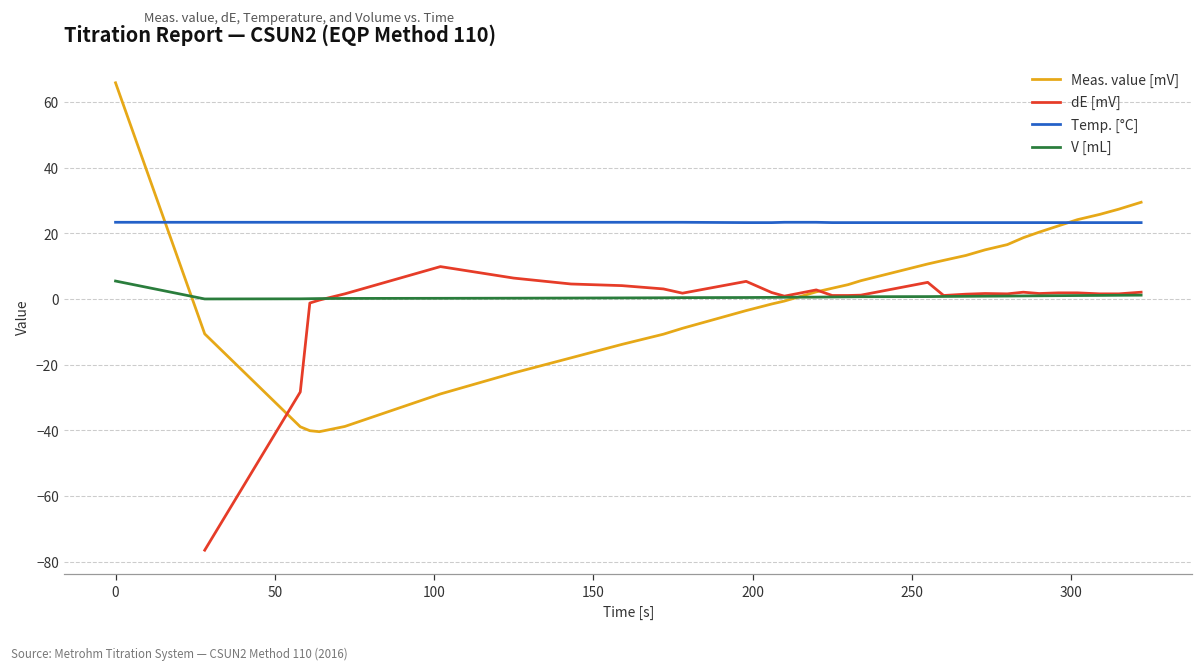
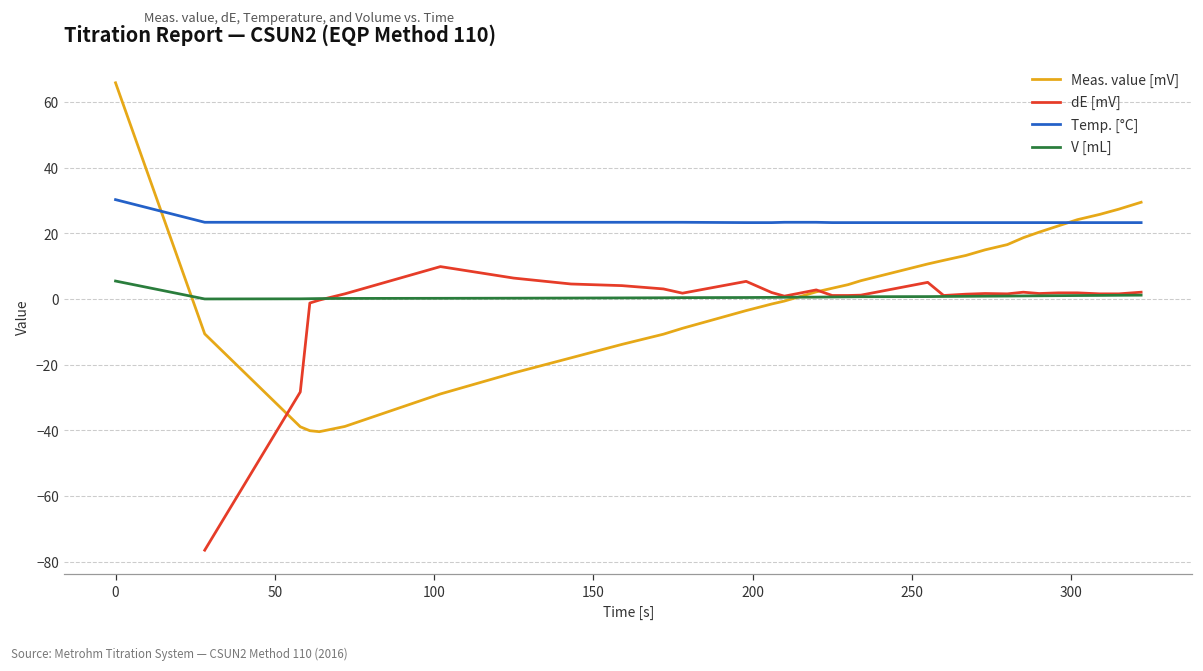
  {
    "Meas. value [mV]": {
      "0": 66
    },
    "Temp. [°C]": {
-     "0": 23
+     "0": 30
    },
    "V [mL]": {
      "0": 6
    }
  }
